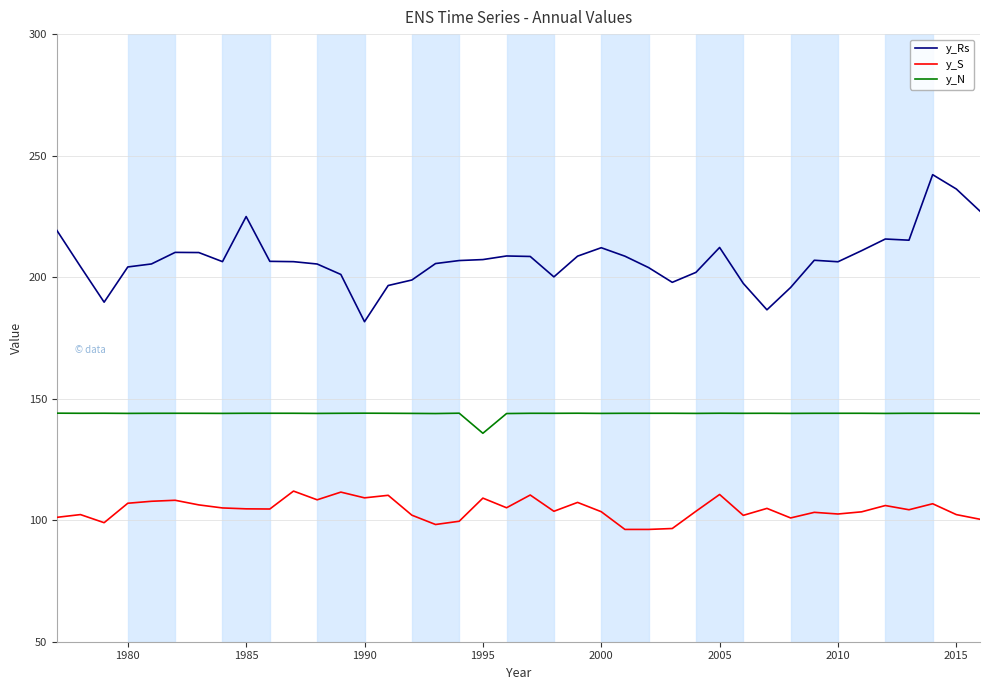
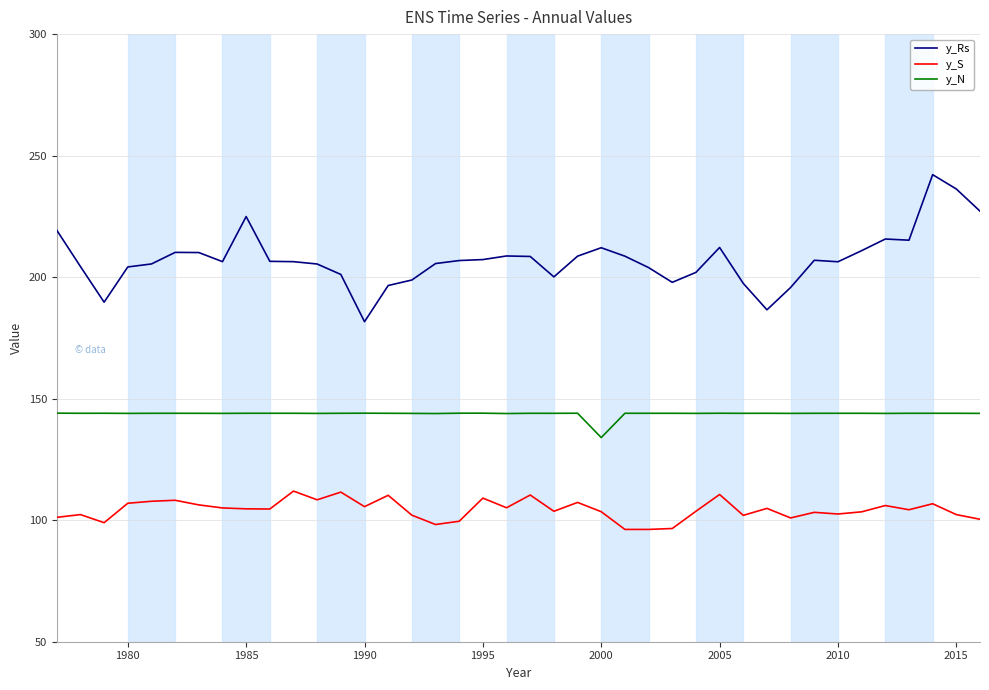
  {
    "y_Rs": {
      "1980": 204,
      "1985": 225,
      "1990": 182,
      "1995": 207,
      "2000": 212,
      "2005": 212,
      "2010": 206,
      "2015": 236
    },
    "y_S": {
      "1980": 107,
      "1985": 105,
-     "1990": 109,
+     "1990": 106,
      "1995": 109,
      "2000": 103,
      "2005": 111,
      "2010": 103,
      "2015": 102
    },
    "y_N": {
      "1980": 144,
      "1985": 144,
      "1990": 144,
-     "1995": 136,
-     "2000": 144,
+     "1995": 144,
+     "2000": 134,
      "2005": 144,
      "2010": 144,
      "2015": 144
    }
  }
